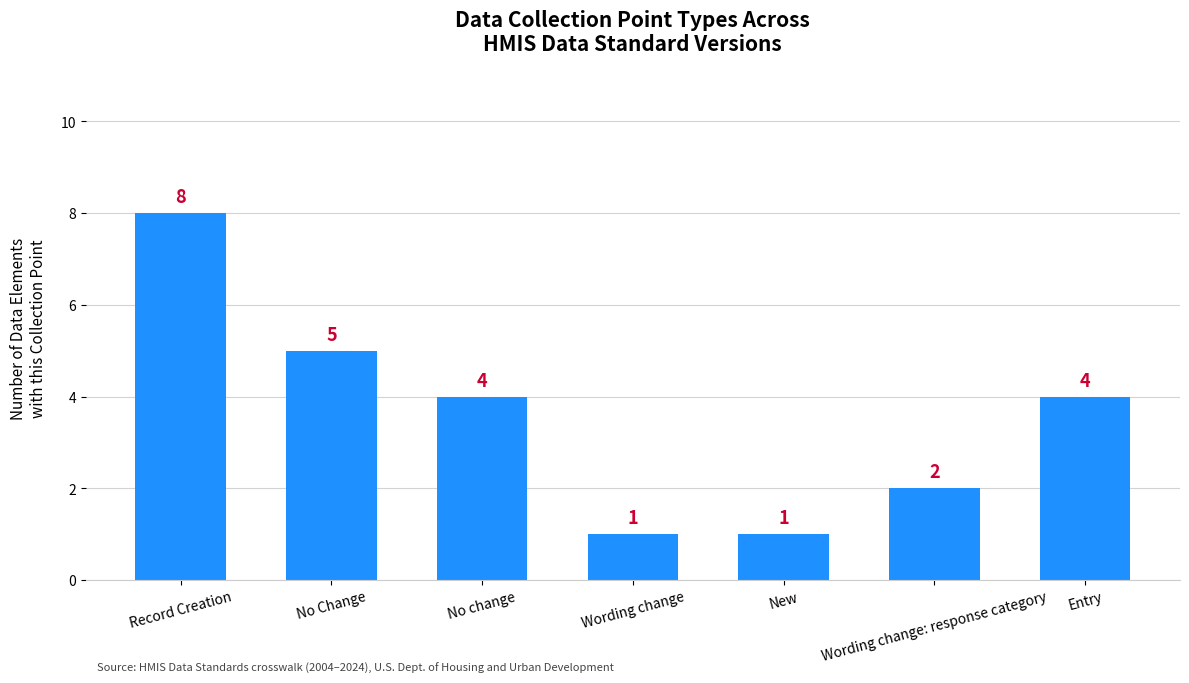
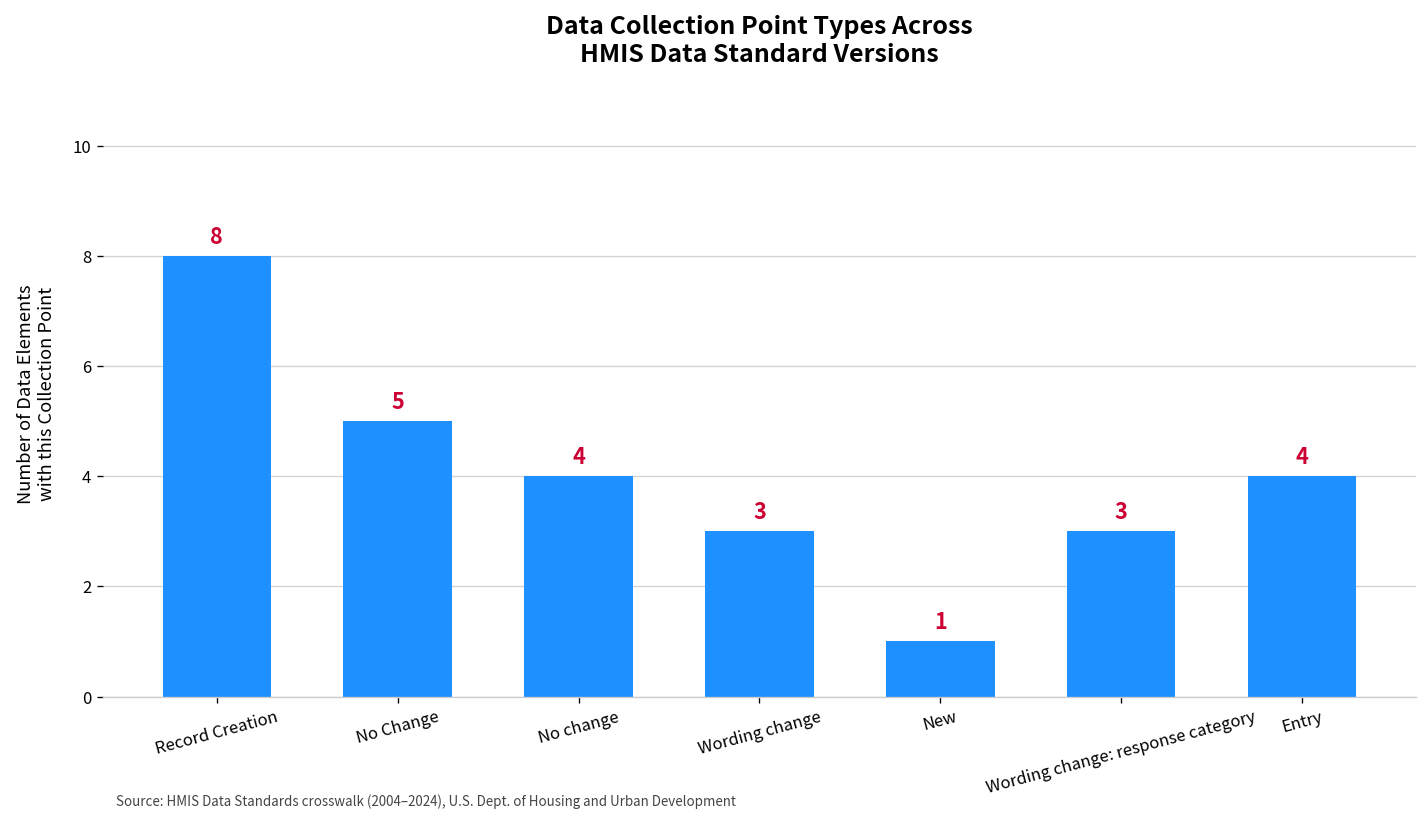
  {
    "Record Creation": 8,
    "No Change": 5,
    "No change": 4,
-   "Wording change": 1,
+   "Wording change": 3,
    "New": 1,
-   "Wording change: response category": 2,
+   "Wording change: response category": 3,
    "Entry": 4
  }
